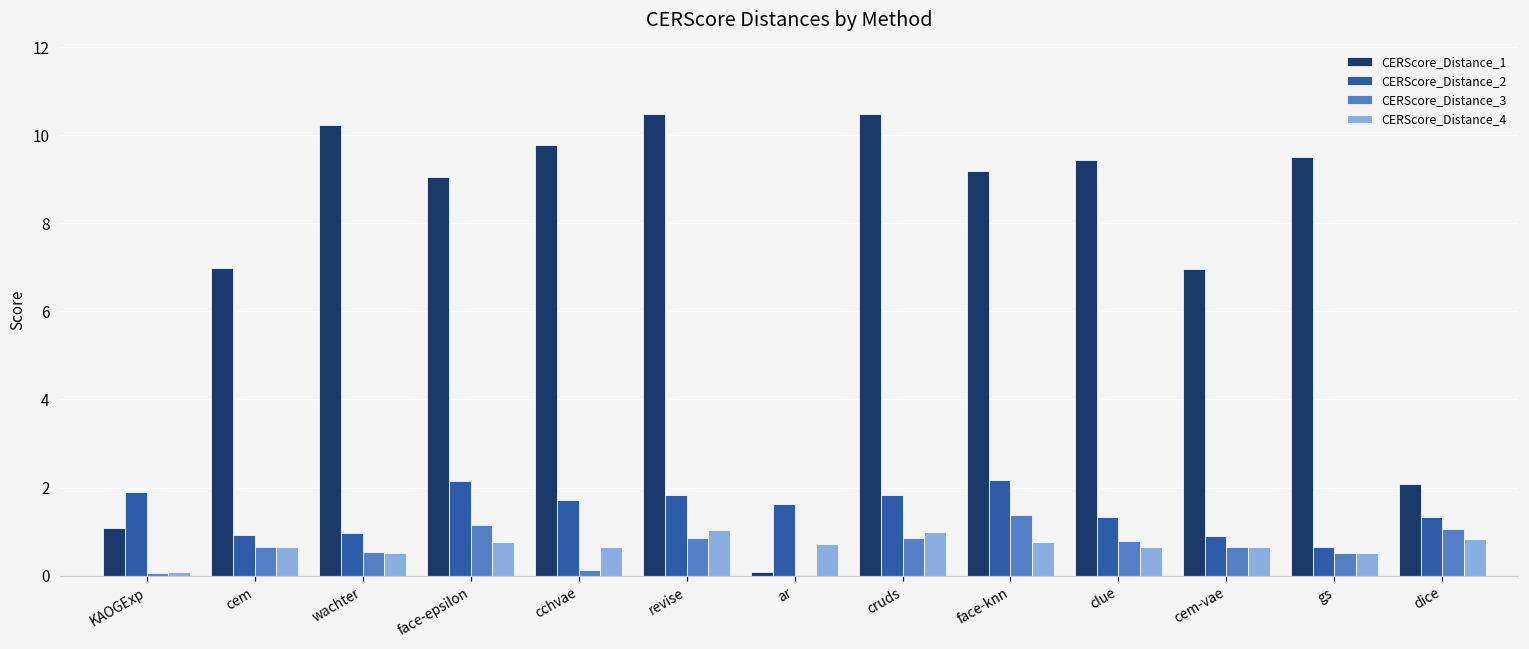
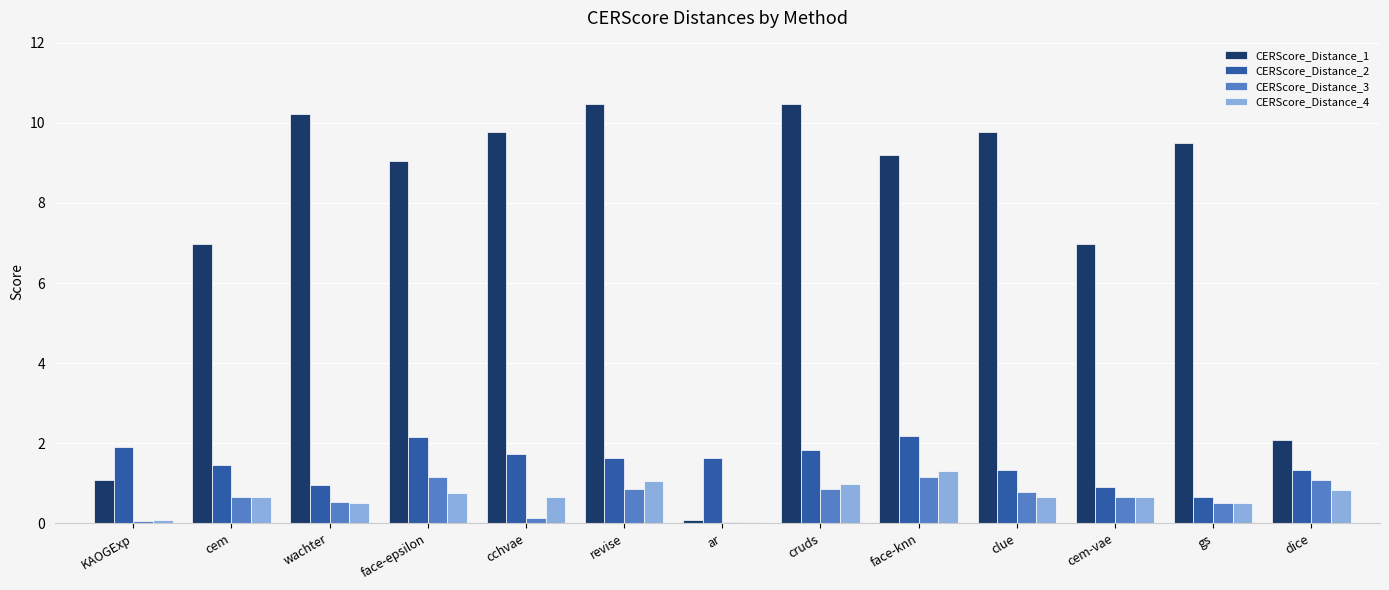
  {
    "CERScore_Distance_1": {
      "KAOGExp": 1.1,
      "cem": 7.0,
      "wachter": 10.2,
      "face-epsilon": 9.0,
      "cchvae": 9.8,
      "revise": 10.5,
      "ar": 0.1,
      "cruds": 10.5,
      "face-knn": 9.2,
-     "clue": 9.4,
+     "clue": 9.8,
      "cem-vae": 7.0,
      "gs": 9.5,
      "dice": 2.1
    },
    "CERScore_Distance_2": {
      "KAOGExp": 1.9,
-     "cem": 0.9,
+     "cem": 1.5,
      "wachter": 1.0,
      "face-epsilon": 2.2,
      "cchvae": 1.7,
-     "revise": 1.8,
+     "revise": 1.6,
      "ar": 1.6,
      "cruds": 1.8,
      "face-knn": 2.2,
      "clue": 1.3,
      "cem-vae": 0.9,
      "gs": 0.7,
      "dice": 1.3
    },
    "CERScore_Distance_3": {
      "cem": 0.7,
      "wachter": 0.5,
      "face-epsilon": 1.2,
      "cchvae": 0.1,
      "revise": 0.9,
      "cruds": 0.9,
-     "face-knn": 1.4,
+     "face-knn": 1.1,
      "clue": 0.8,
      "cem-vae": 0.7,
      "gs": 0.5,
      "dice": 1.1
    },
    "CERScore_Distance_4": {
      "KAOGExp": 0.1,
      "cem": 0.7,
      "wachter": 0.5,
      "face-epsilon": 0.8,
      "cchvae": 0.6,
      "revise": 1.0,
-     "ar": 0.7,
+     "ar": 0.0,
      "cruds": 1.0,
-     "face-knn": 0.8,
+     "face-knn": 1.3,
      "clue": 0.6,
      "cem-vae": 0.7,
      "gs": 0.5,
      "dice": 0.8
    }
  }
